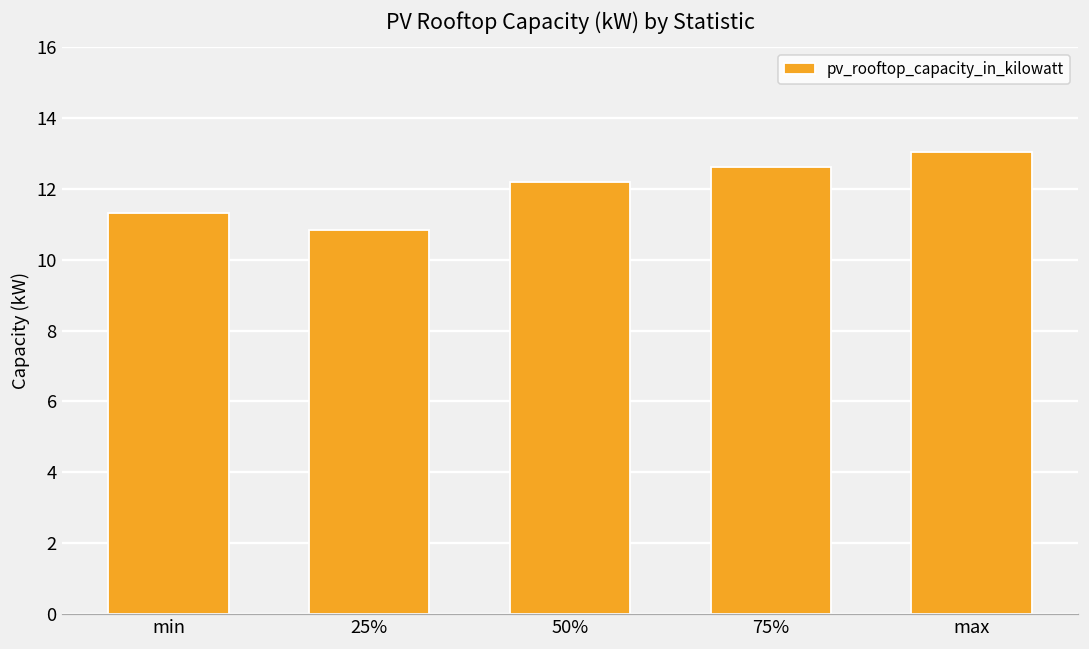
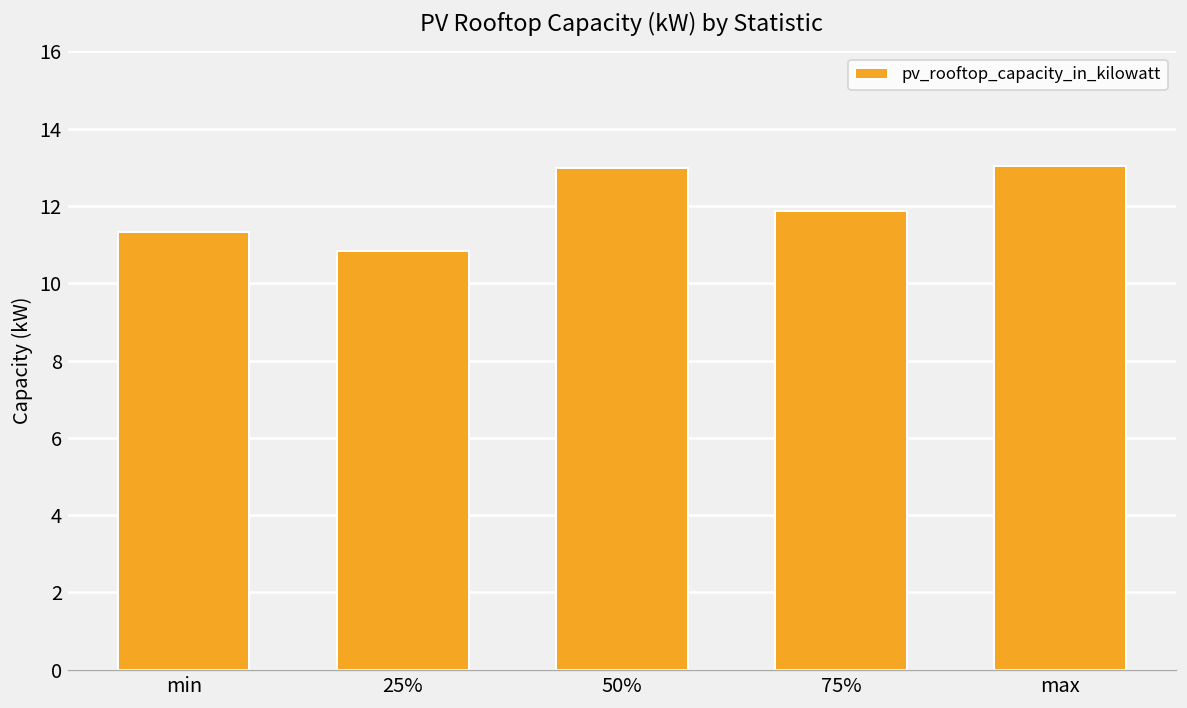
  {
    "min": 11.3,
    "25%": 10.8,
-   "50%": 12.2,
-   "75%": 12.6,
+   "50%": 13.0,
+   "75%": 11.9,
    "max": 13.0
  }
